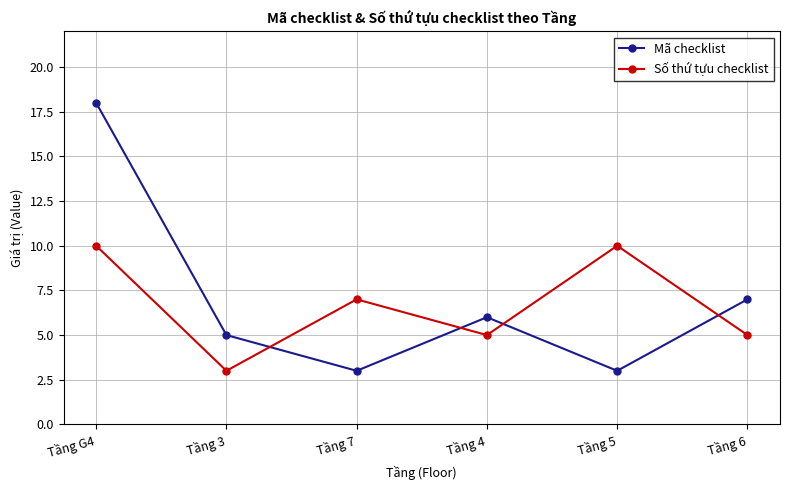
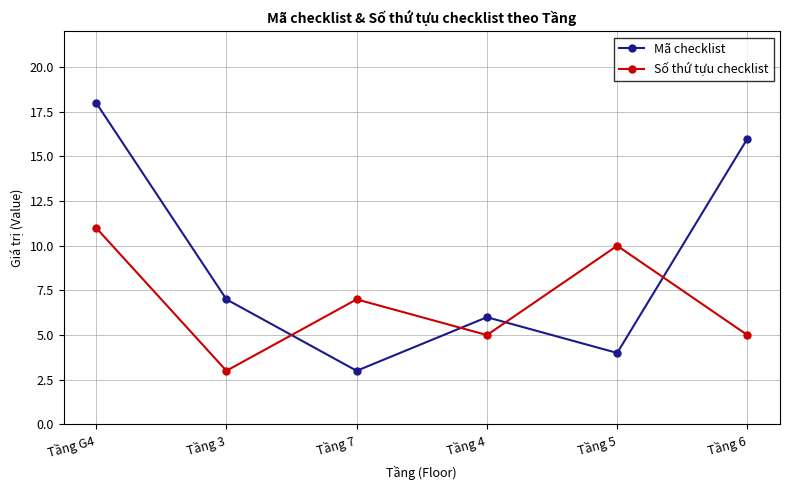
  {
    "Mã checklist": {
      "Tầng G4": 18,
-     "Tầng 3": 5,
+     "Tầng 3": 7,
      "Tầng 7": 3,
      "Tầng 4": 6,
-     "Tầng 5": 3,
-     "Tầng 6": 7
+     "Tầng 5": 4,
+     "Tầng 6": 16
    },
    "Số thứ tựu checklist": {
-     "Tầng G4": 10,
+     "Tầng G4": 11,
      "Tầng 3": 3,
      "Tầng 7": 7,
      "Tầng 4": 5,
      "Tầng 5": 10,
      "Tầng 6": 5
    }
  }
